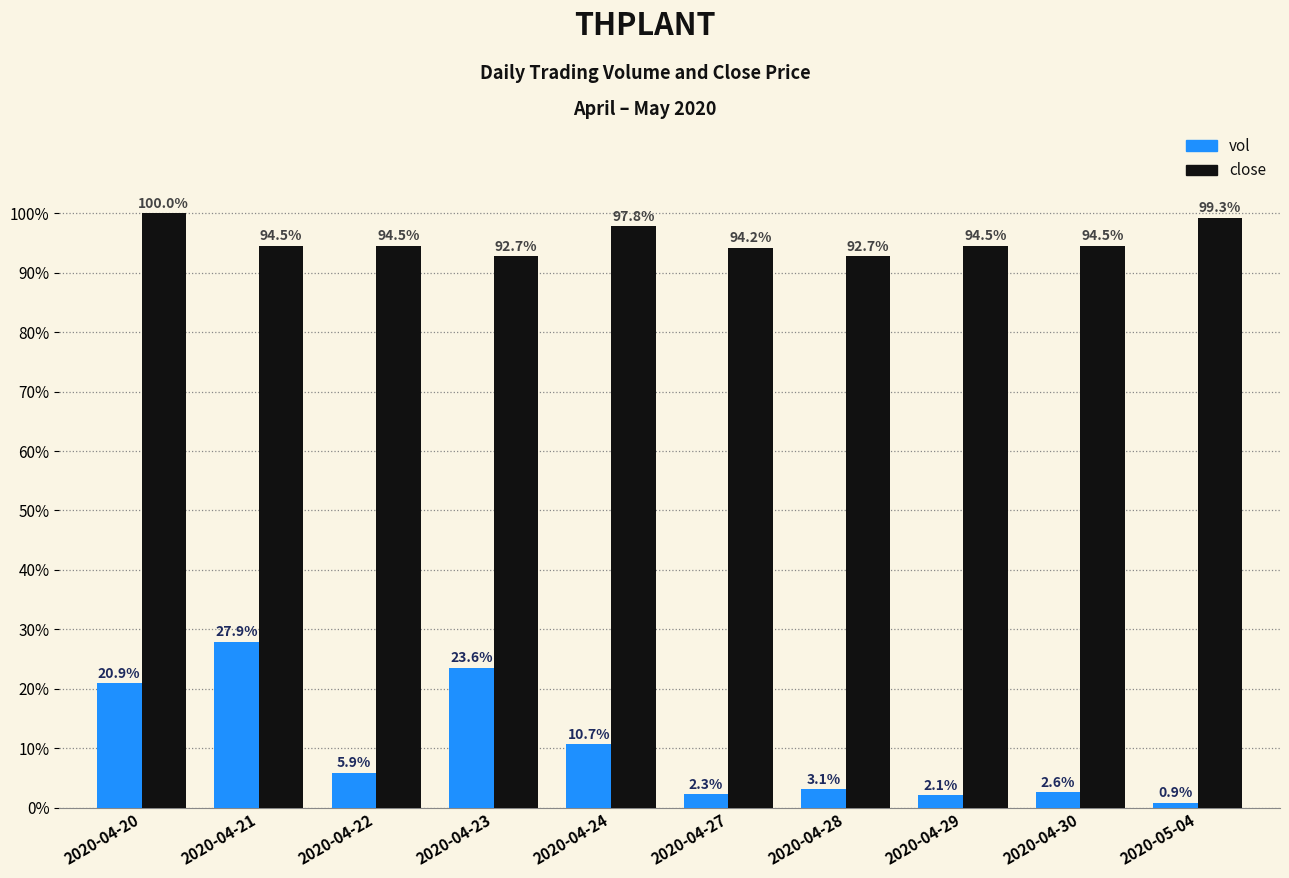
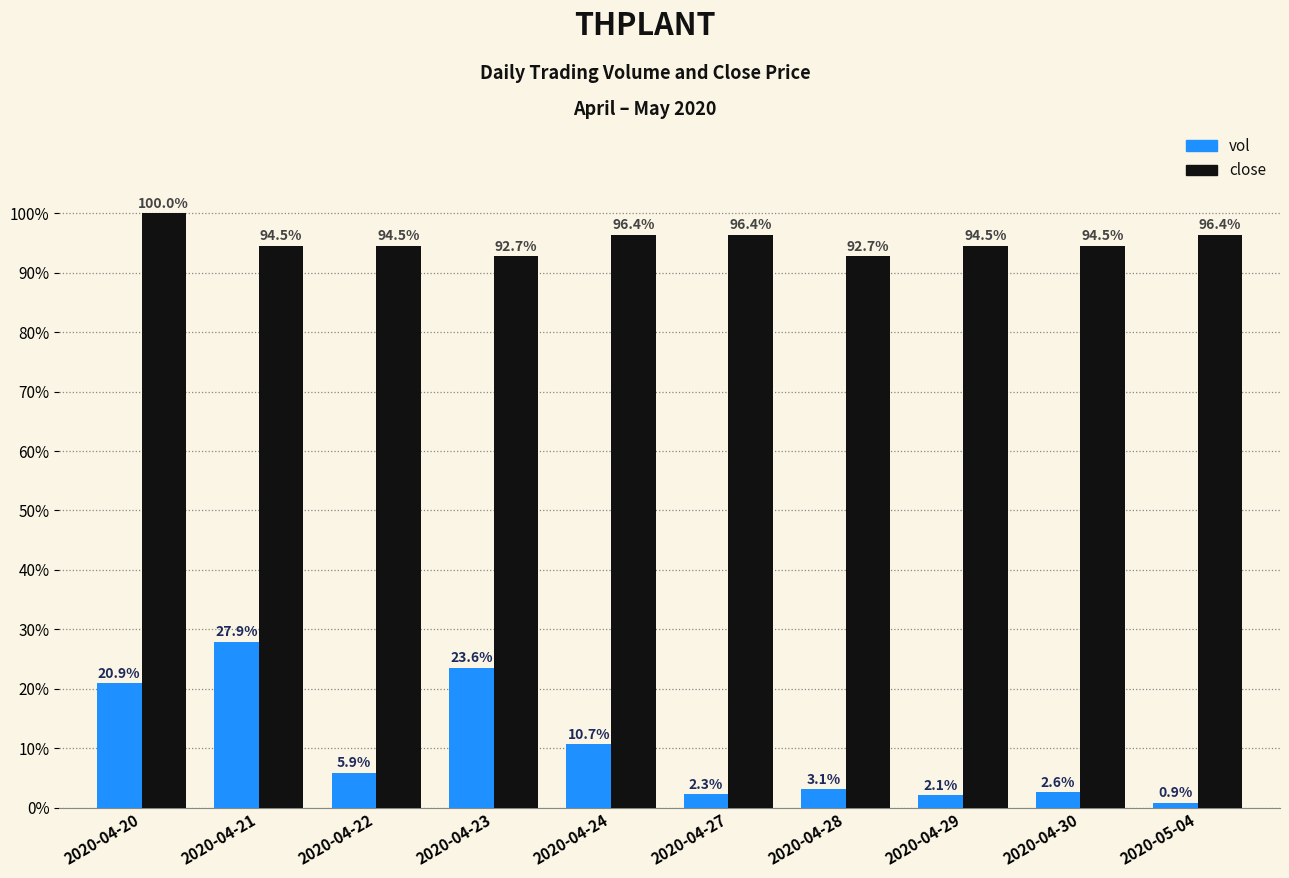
  {
    "vol": {
      "2020-04-20": "20.9%",
      "2020-04-21": "27.9%",
      "2020-04-22": "5.9%",
      "2020-04-23": "23.6%",
      "2020-04-24": "10.7%",
      "2020-04-27": "2.3%",
      "2020-04-28": "3.1%",
      "2020-04-29": "2.1%",
      "2020-04-30": "2.6%",
      "2020-05-04": "0.9%"
    },
    "close": {
      "2020-04-20": "100.0%",
      "2020-04-21": "94.5%",
      "2020-04-22": "94.5%",
      "2020-04-23": "92.7%",
-     "2020-04-24": "97.8%",
-     "2020-04-27": "94.2%",
+     "2020-04-24": "96.4%",
+     "2020-04-27": "96.4%",
      "2020-04-28": "92.7%",
      "2020-04-29": "94.5%",
      "2020-04-30": "94.5%",
-     "2020-05-04": "99.3%"
+     "2020-05-04": "96.4%"
    }
  }
